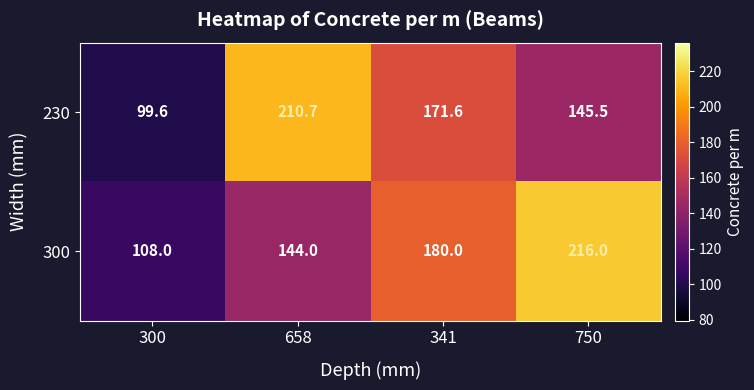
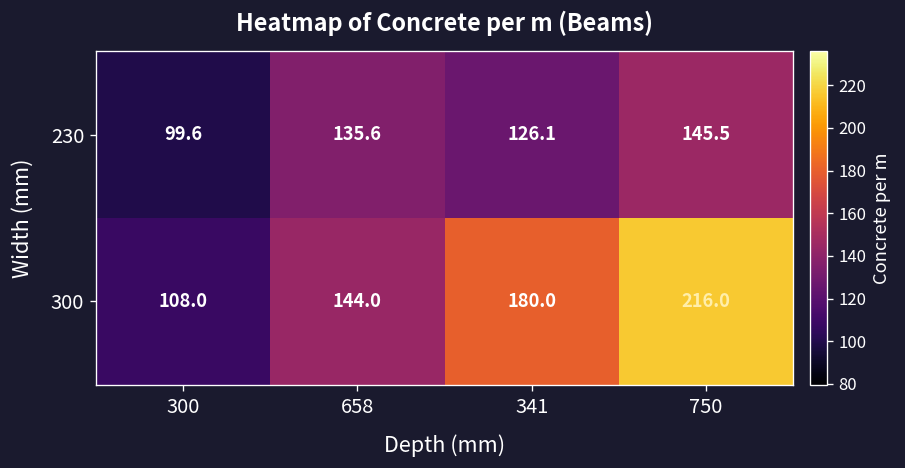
  {
    "230": {
      "300": 99.6,
-     "658": 210.7,
-     "341": 171.6,
+     "658": 135.6,
+     "341": 126.1,
      "750": 145.5
    },
    "300": {
      "300": 108.0,
      "658": 144.0,
      "341": 180.0,
      "750": 216.0
    }
  }
